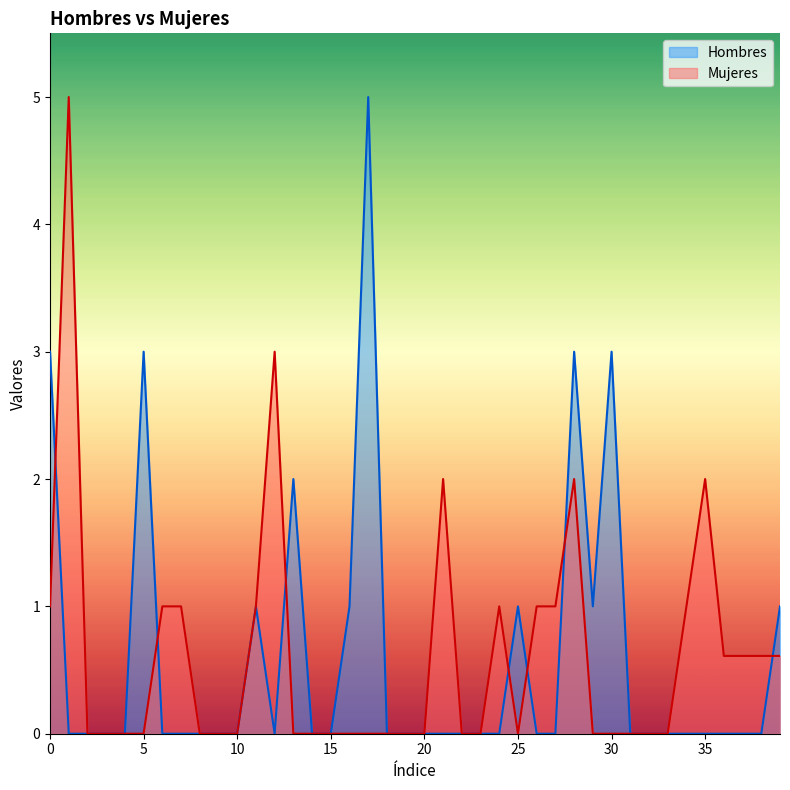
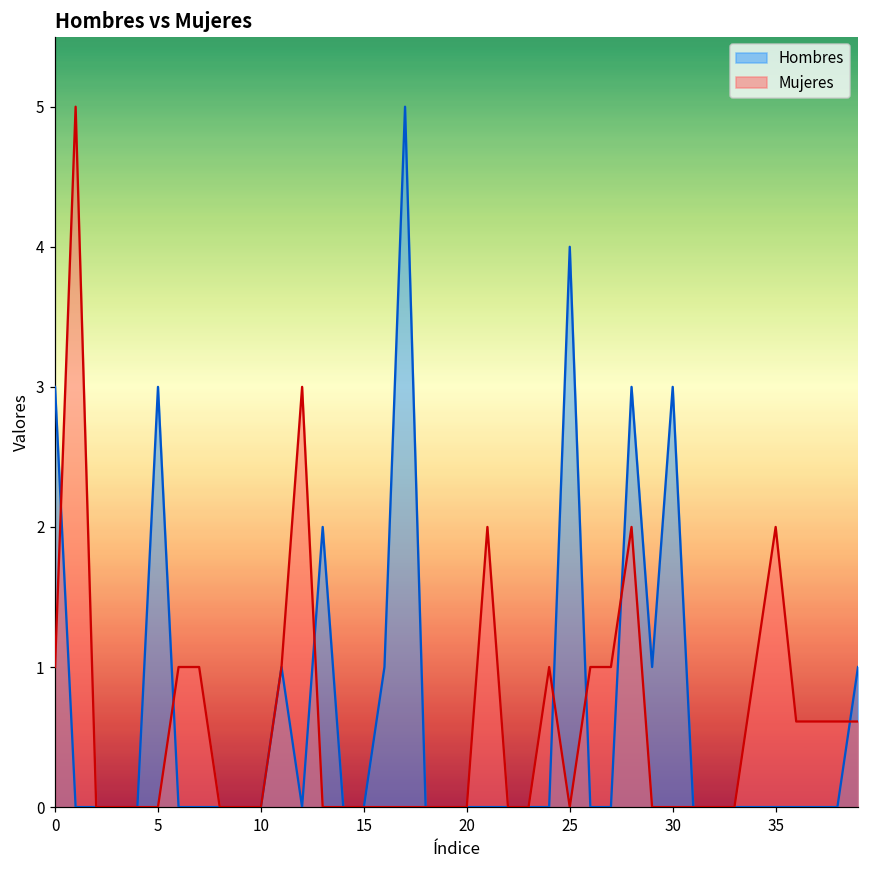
  {
    "Hombres": {
      "0": 3,
      "5": 3,
-     "25": 1,
+     "25": 4,
      "30": 3,
      "35": 0
    },
    "Mujeres": {
      "0": 1,
      "5": 0,
      "25": 0,
      "30": 0,
      "35": 2
    }
  }
